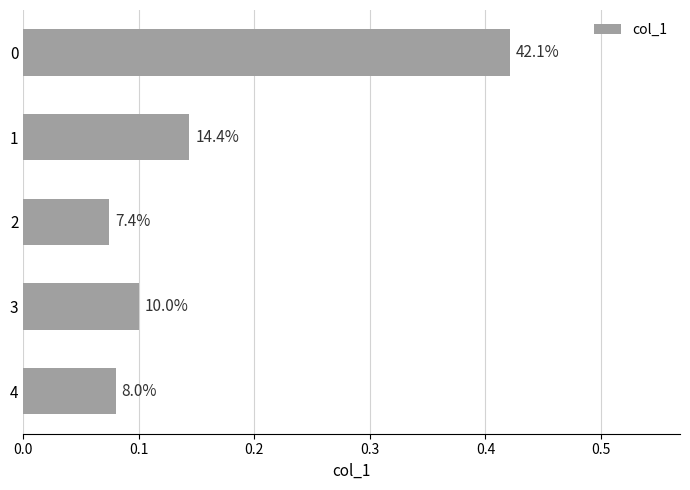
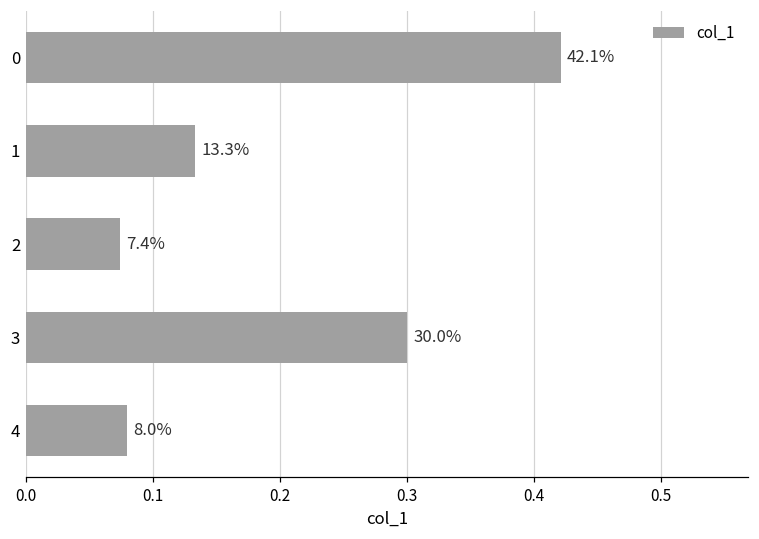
  {
    "0": "42.1%",
-   "1": "14.4%",
+   "1": "13.3%",
    "2": "7.4%",
-   "3": "10.0%",
+   "3": "30.0%",
    "4": "8.0%"
  }
